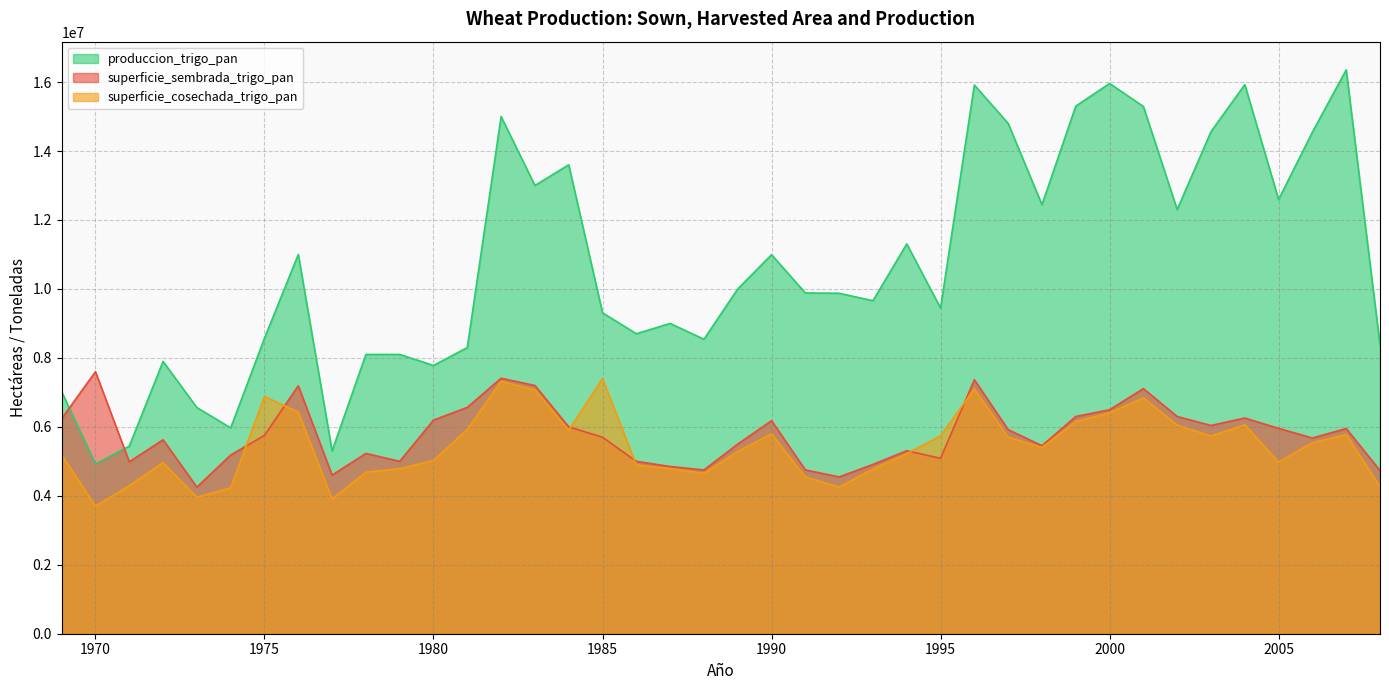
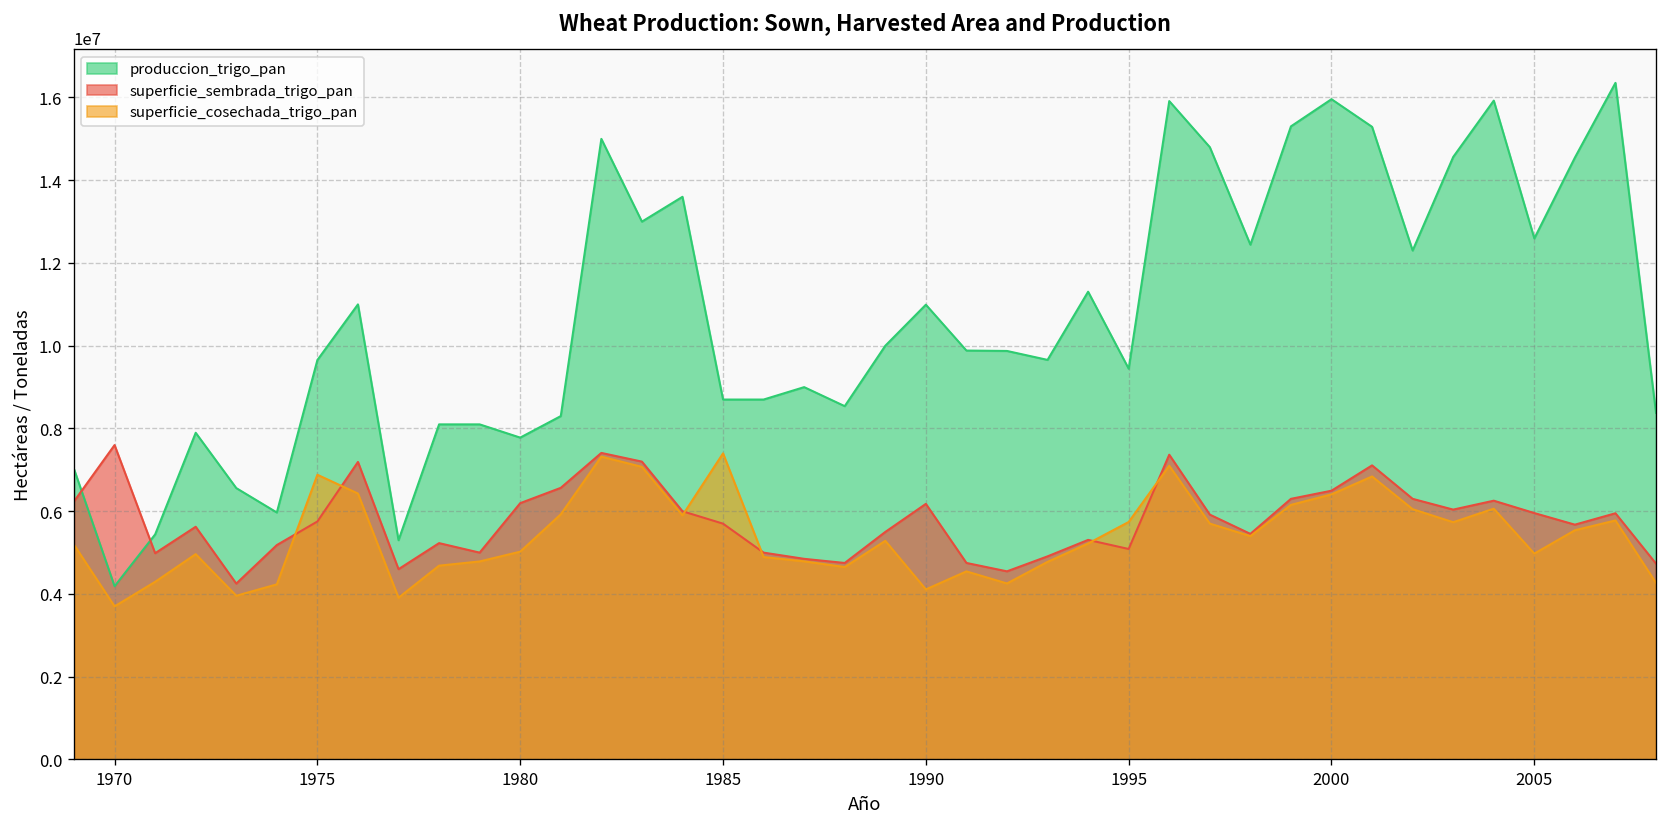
  {
    "produccion_trigo_pan": {
-     "1970": 4900000,
-     "1975": 8600000,
+     "1970": 4200000,
+     "1975": 9700000,
      "1980": 7800000,
-     "1985": 9300000,
+     "1985": 8700000,
      "1990": 11000000,
      "1995": 9400000,
      "2000": 16000000,
      "2005": 12600000
    },
    "superficie_sembrada_trigo_pan": {
      "1970": 7600000,
      "1975": 5800000,
      "1980": 6200000,
      "1985": 5700000,
      "1990": 6200000,
      "1995": 5100000,
      "2000": 6500000,
      "2005": 6000000
    },
    "superficie_cosechada_trigo_pan": {
      "1970": 3700000,
      "1975": 6900000,
      "1980": 5000000,
      "1985": 7400000,
-     "1990": 5800000,
+     "1990": 4100000,
      "1995": 5700000,
      "2000": 6400000,
      "2005": 5000000
    }
  }
